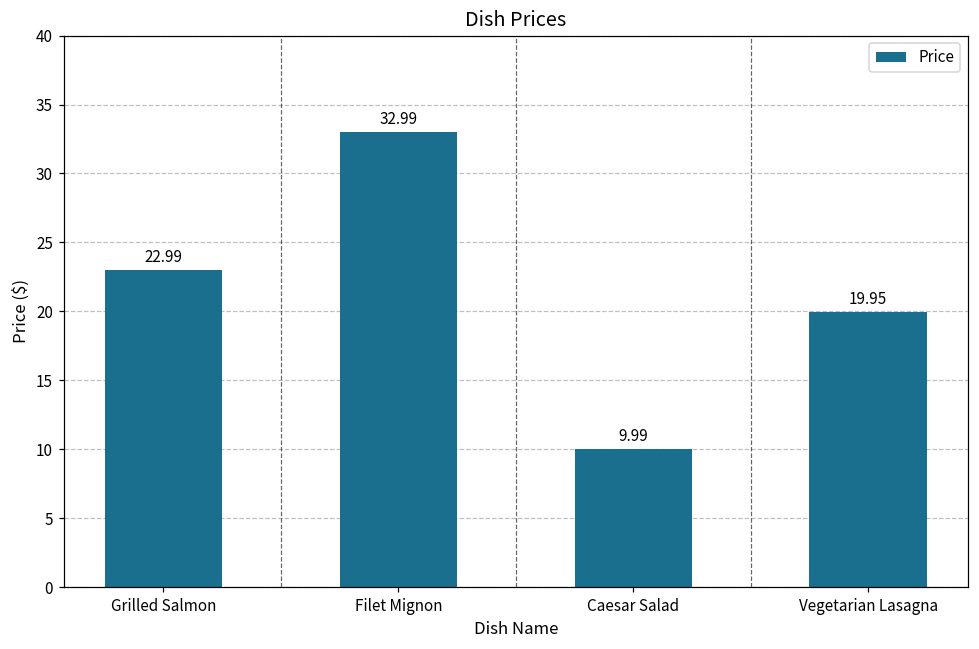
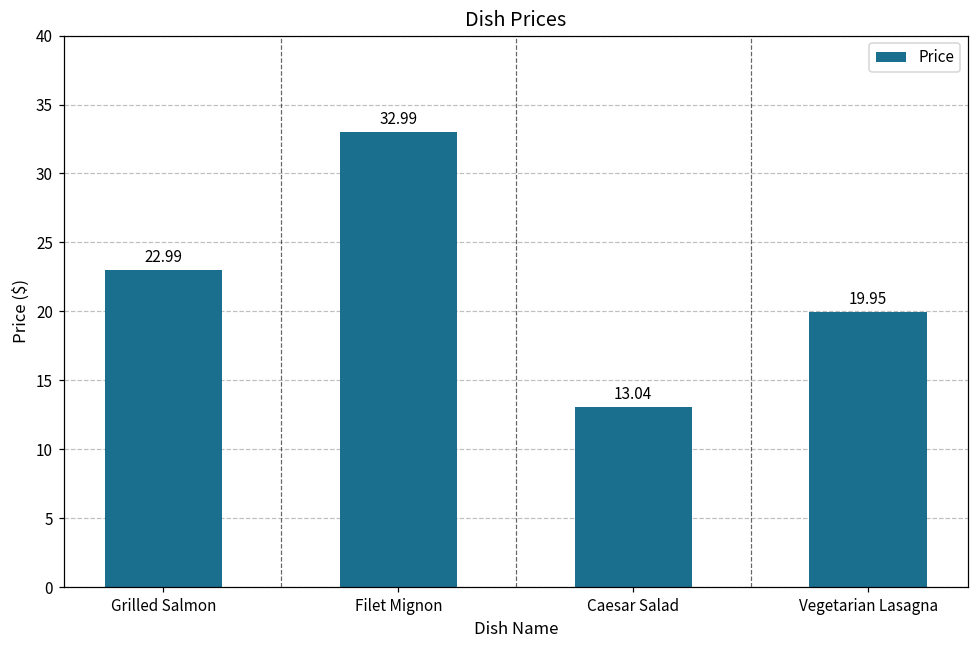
  {
    "Grilled Salmon": 22.99,
    "Filet Mignon": 32.99,
-   "Caesar Salad": 9.99,
+   "Caesar Salad": 13.04,
    "Vegetarian Lasagna": 19.95
  }
